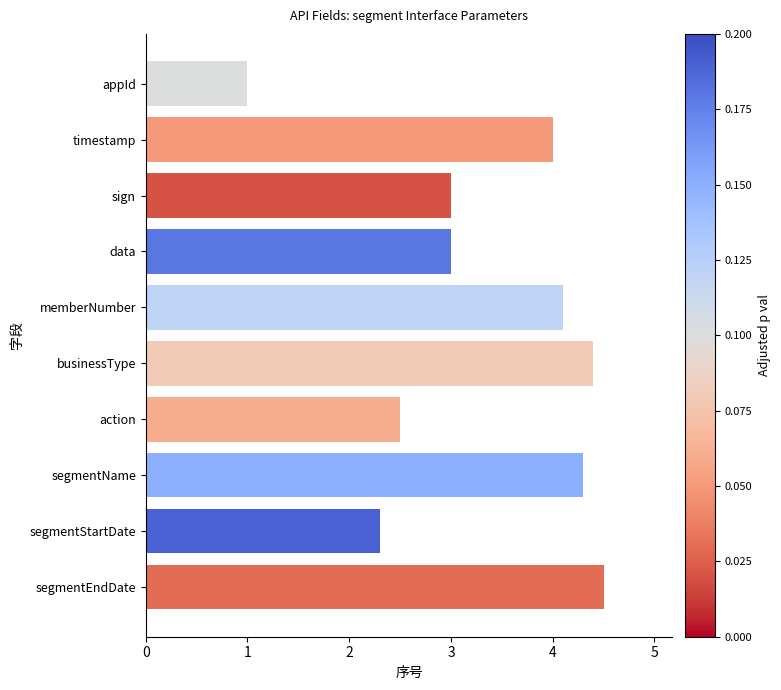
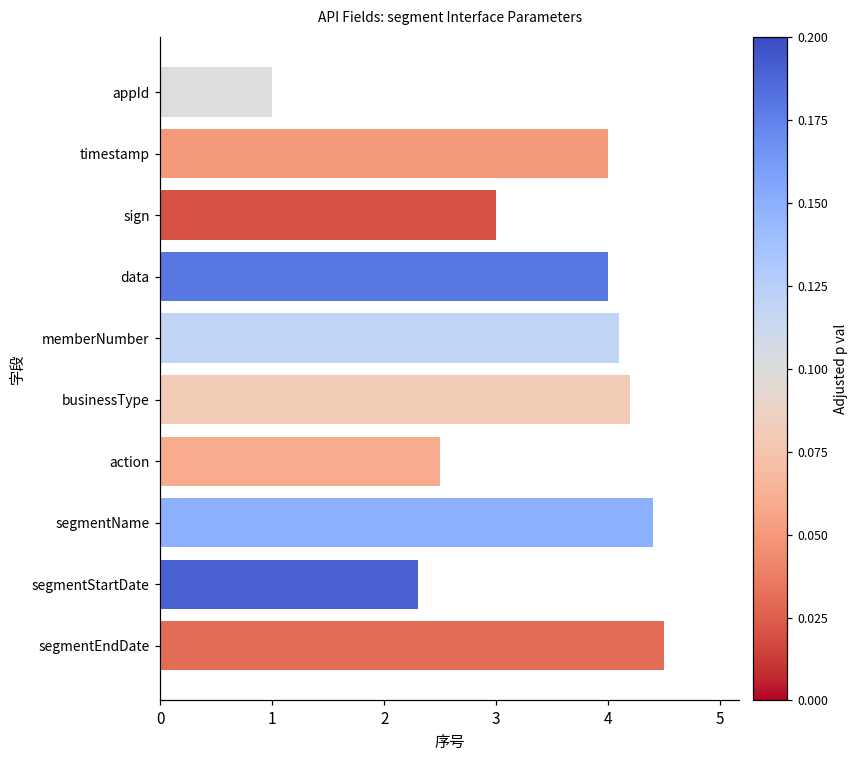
  {
    "appId": 1.0,
    "timestamp": 4.0,
    "sign": 3.0,
-   "data": 3,
+   "data": 4,
    "memberNumber": 4.1,
-   "businessType": 4.4,
+   "businessType": 4.2,
    "action": 2.5,
-   "segmentName": 4.3,
+   "segmentName": 4.4,
    "segmentStartDate": 2.3,
    "segmentEndDate": 4.5
  }
